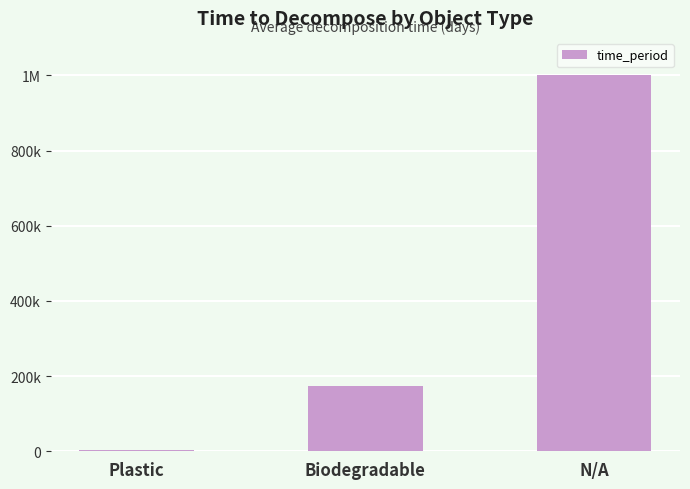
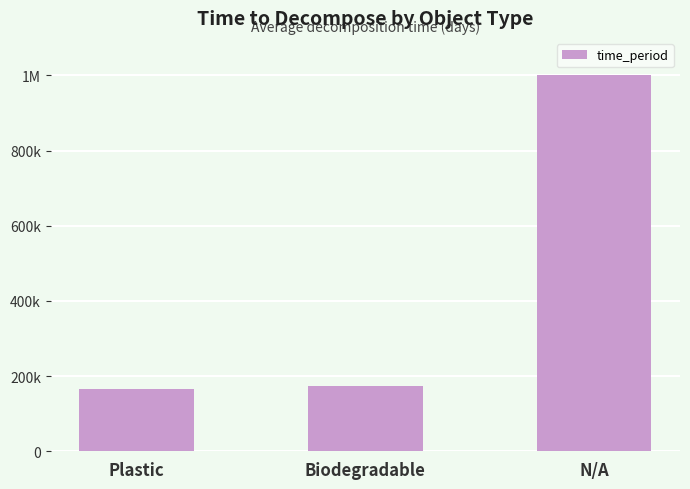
  {
-   "Plastic": 0,
+   "Plastic": 170000,
    "Biodegradable": 170000,
    "N/A": 1000000
  }
